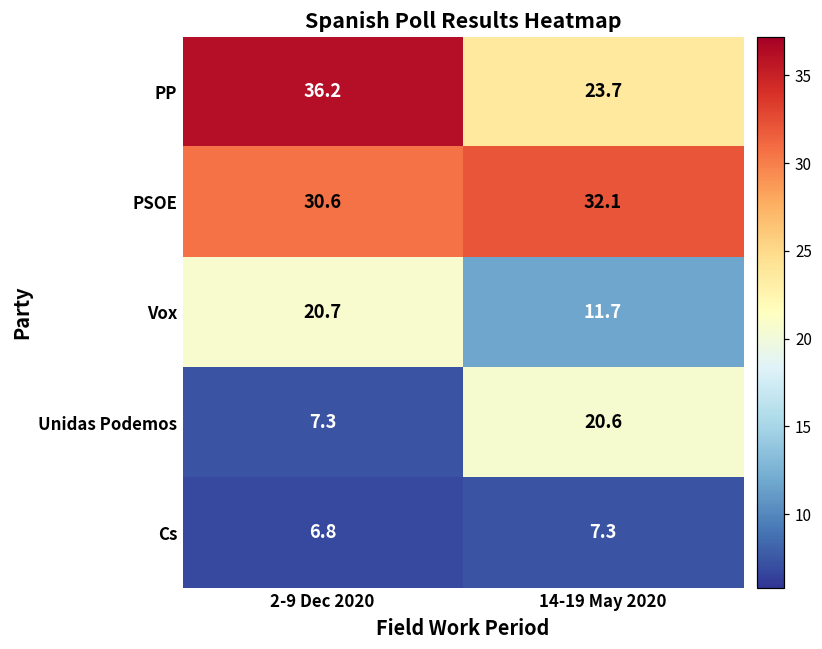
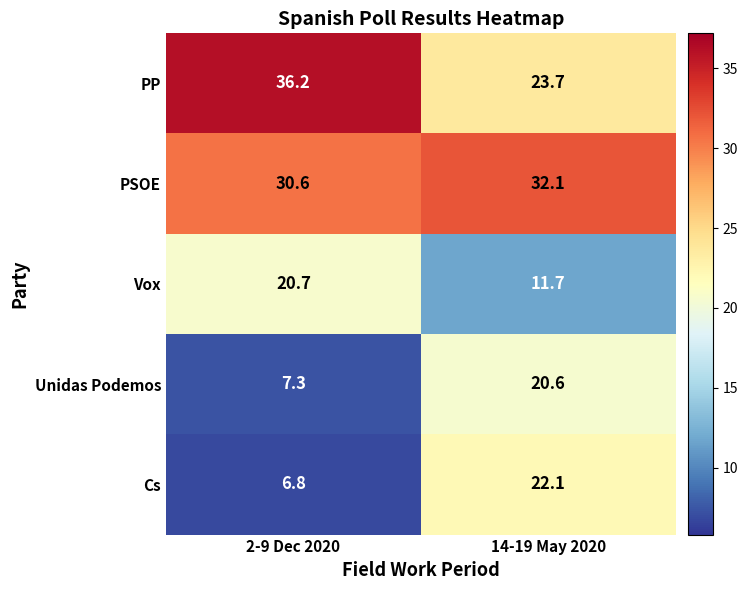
  {
    "PP": {
      "2-9 Dec 2020": 36.2,
      "14-19 May 2020": 23.7
    },
    "PSOE": {
      "2-9 Dec 2020": 30.6,
      "14-19 May 2020": 32.1
    },
    "Vox": {
      "2-9 Dec 2020": 20.7,
      "14-19 May 2020": 11.7
    },
    "Unidas Podemos": {
      "2-9 Dec 2020": 7.3,
      "14-19 May 2020": 20.6
    },
    "Cs": {
      "2-9 Dec 2020": 6.8,
-     "14-19 May 2020": 7.3
+     "14-19 May 2020": 22.1
    }
  }
